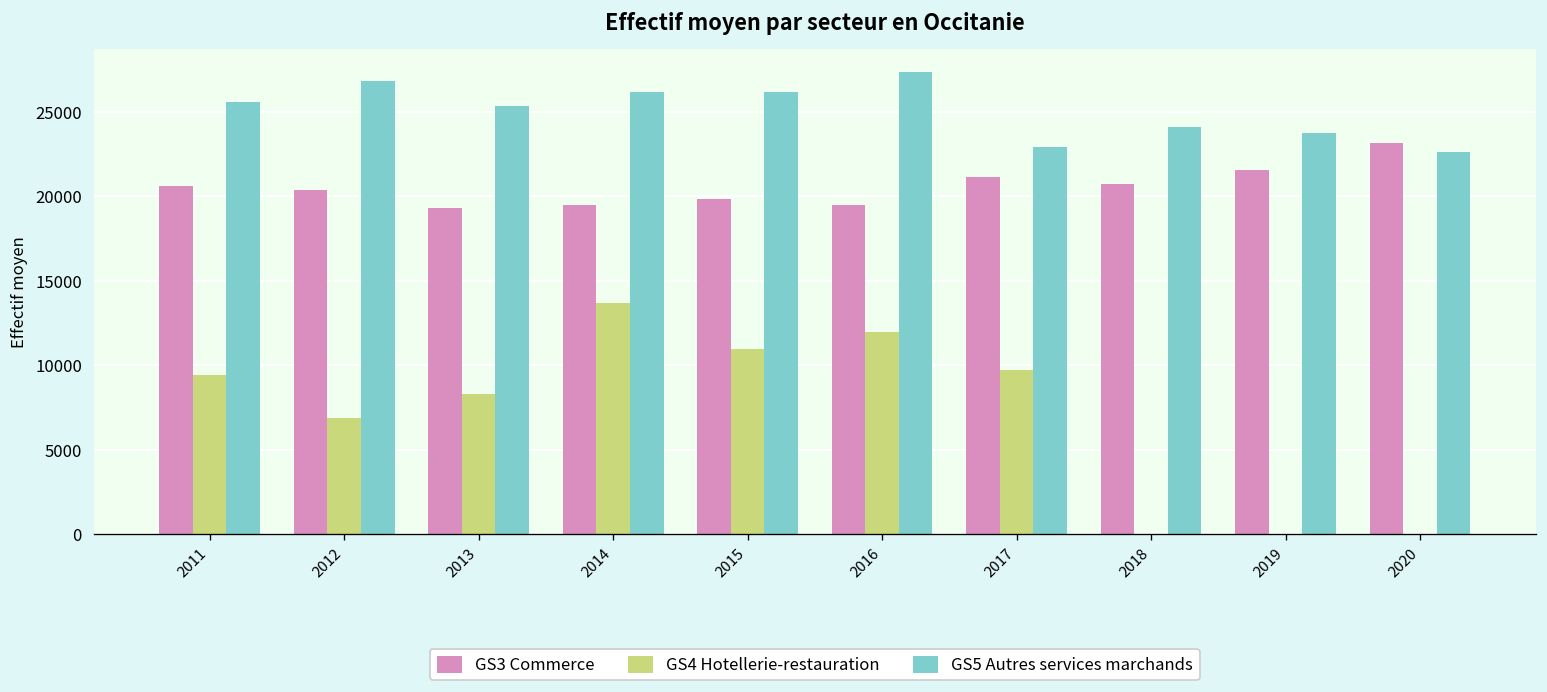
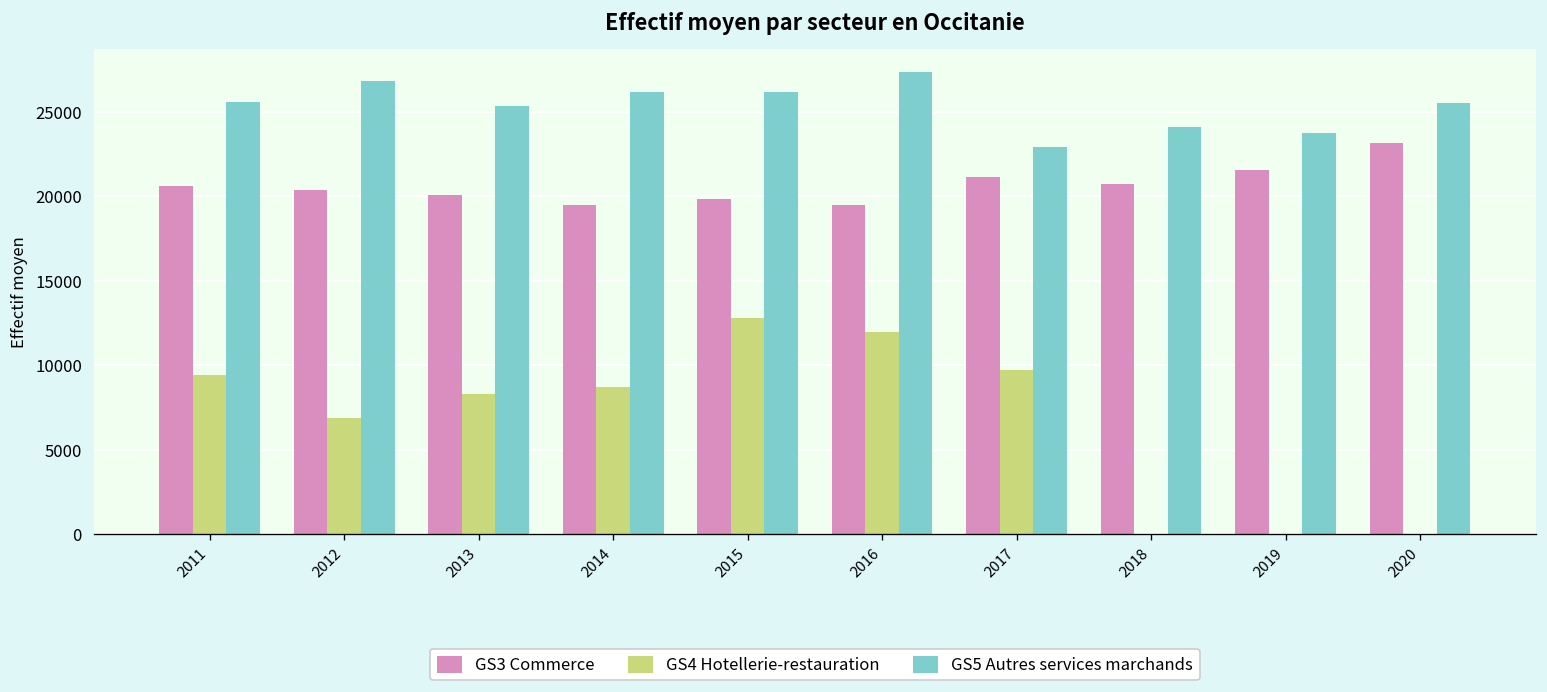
  {
    "GS3 Commerce": {
      "2011": 20600,
      "2012": 20300,
-     "2013": 19300,
+     "2013": 20100,
      "2014": 19400,
      "2015": 19800,
      "2016": 19500,
      "2017": 21100,
      "2018": 20700,
      "2019": 21500,
      "2020": 23200
    },
    "GS4 Hotellerie-restauration": {
      "2011": 9400,
      "2012": 6800,
      "2013": 8300,
-     "2014": 13700,
-     "2015": 11000,
+     "2014": 8700,
+     "2015": 12800,
      "2016": 12000,
      "2017": 9700,
      "2018": 0,
      "2019": 0,
      "2020": 0
    },
    "GS5 Autres services marchands": {
      "2011": 25600,
      "2012": 26800,
      "2013": 25300,
      "2014": 26100,
      "2015": 26200,
      "2016": 27300,
      "2017": 22900,
      "2018": 24100,
      "2019": 23700,
-     "2020": 22600
+     "2020": 25500
    }
  }
